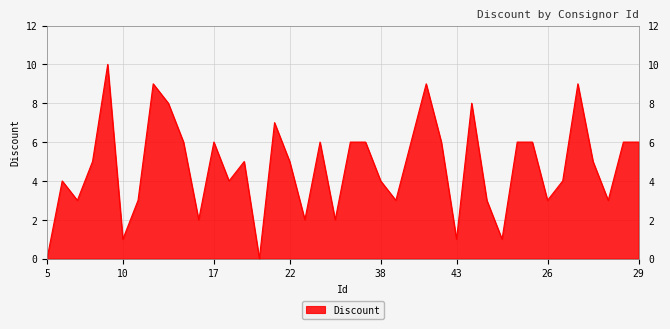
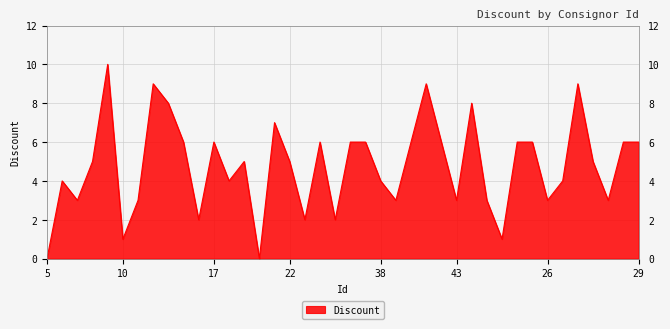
  {
    "5": 0,
    "22": 5,
-   "43": 1
+   "43": 3
  }
